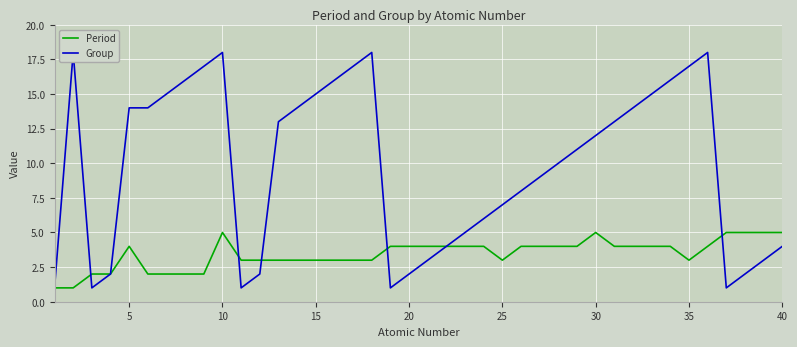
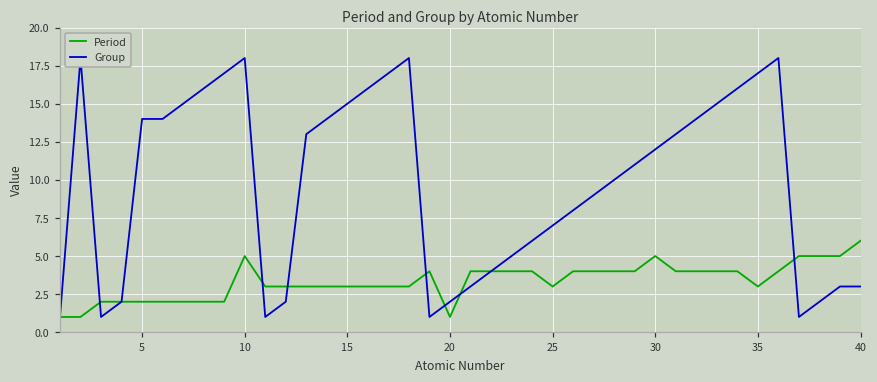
  {
    "Period": {
-     "5": 4,
+     "5": 2,
      "10": 5,
      "15": 3,
-     "20": 4,
+     "20": 1,
      "25": 3,
      "30": 5,
      "35": 3,
-     "40": 5
+     "40": 6
    },
    "Group": {
      "5": 14,
      "10": 18,
      "15": 15,
      "20": 2,
      "25": 7,
      "30": 12,
      "35": 17,
-     "40": 4
+     "40": 3
    }
  }
